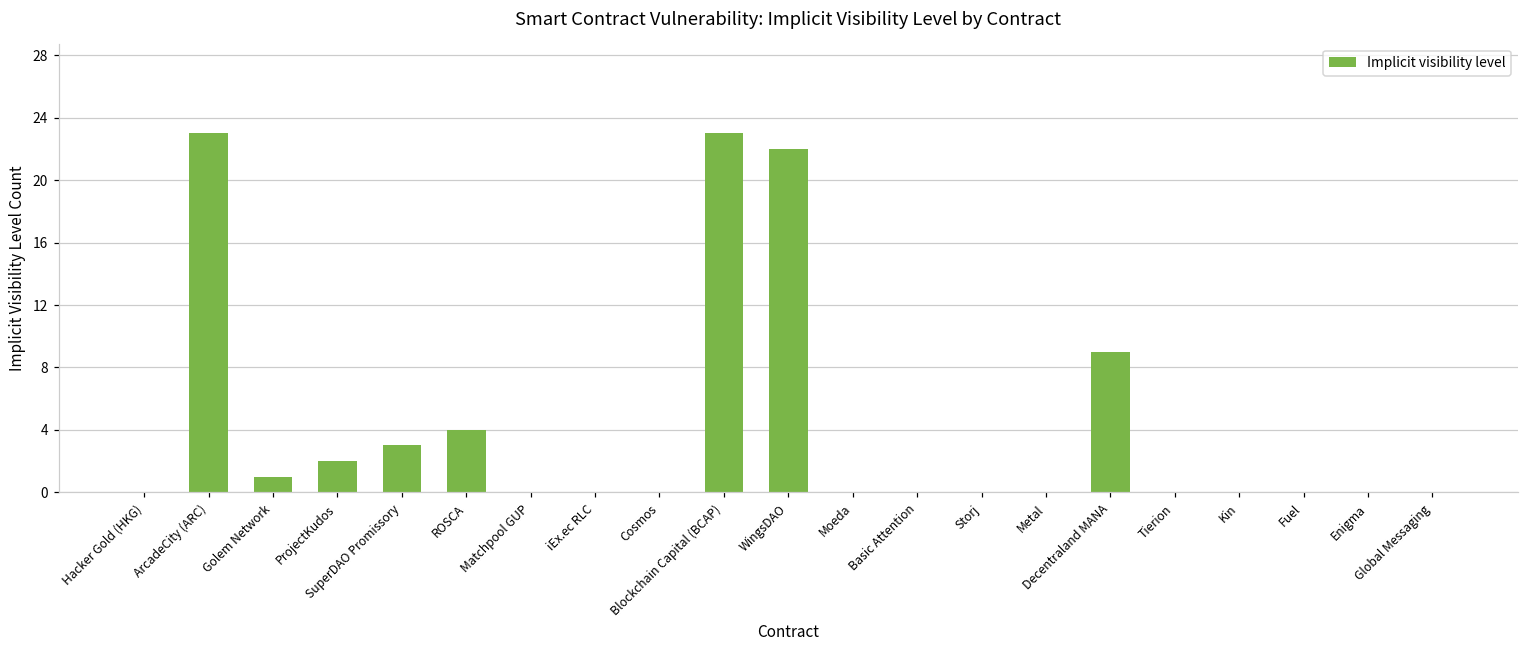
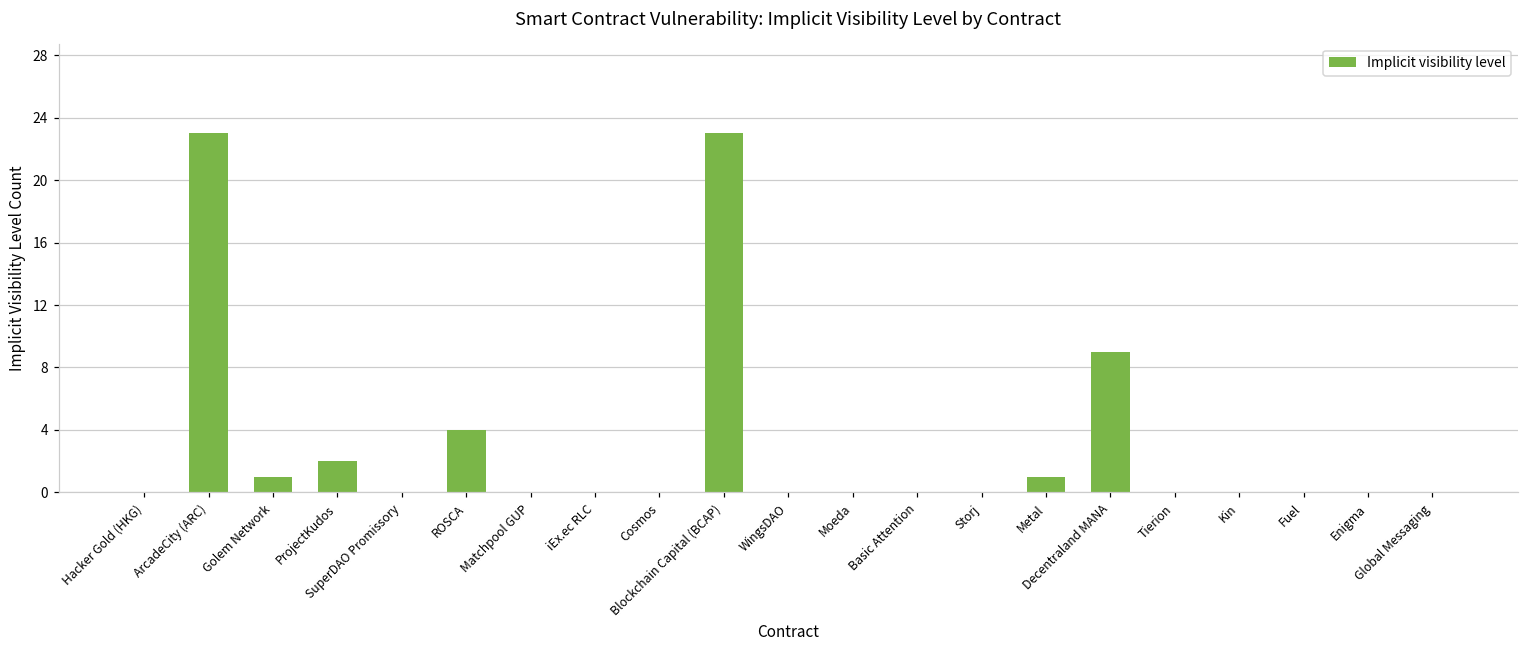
  {
    "Hacker Gold (HKG)": 0,
    "ArcadeCity (ARC)": 23,
    "Golem Network": 1,
    "ProjectKudos": 2,
-   "SuperDAO Promissory": 3,
+   "SuperDAO Promissory": 0,
    "ROSCA": 4,
    "Matchpool GUP": 0,
    "iEx.ec RLC": 0,
    "Cosmos": 0,
    "Blockchain Capital (BCAP)": 23,
-   "WingsDAO": 22,
+   "WingsDAO": 0,
    "Moeda": 0,
    "Basic Attention": 0,
    "Storj": 0,
-   "Metal": 0,
+   "Metal": 1,
    "Decentraland MANA": 9,
    "Tierion": 0,
    "Kin": 0,
    "Fuel": 0,
    "Enigma": 0,
    "Global Messaging": 0
  }
